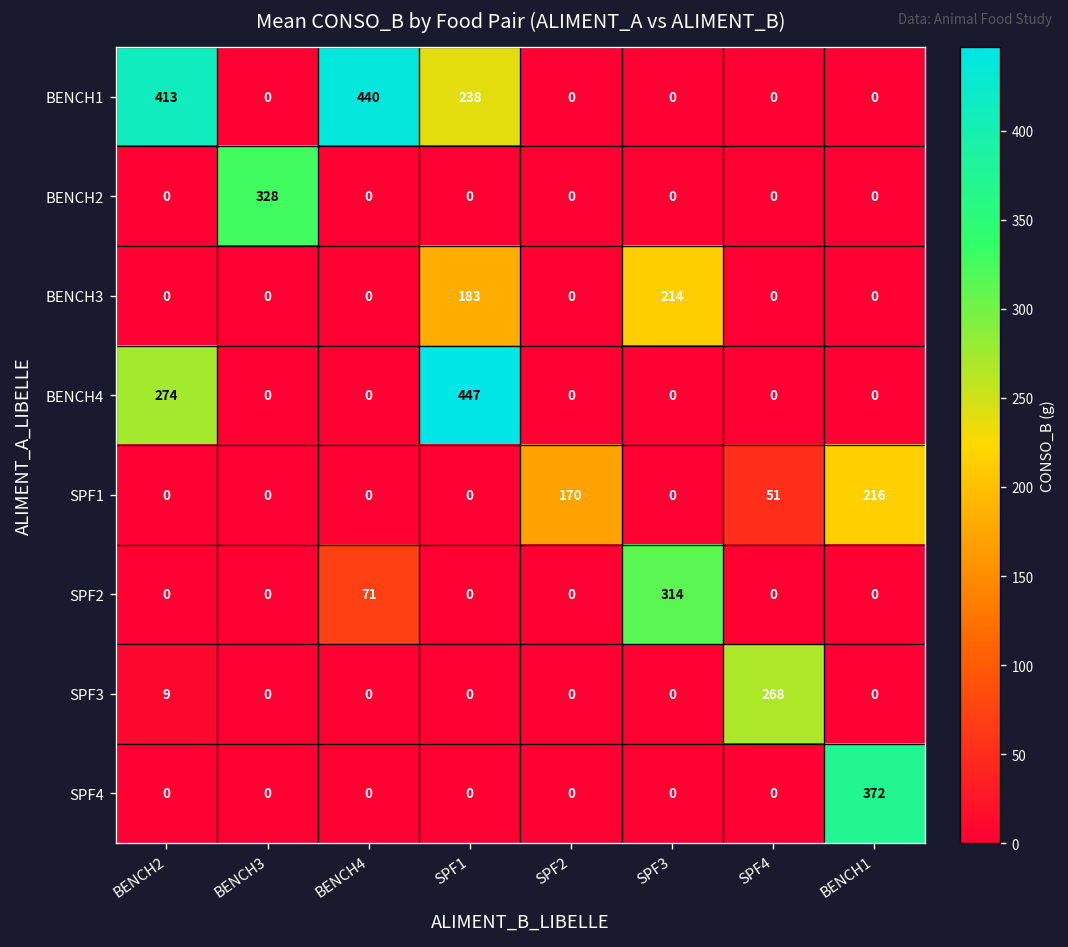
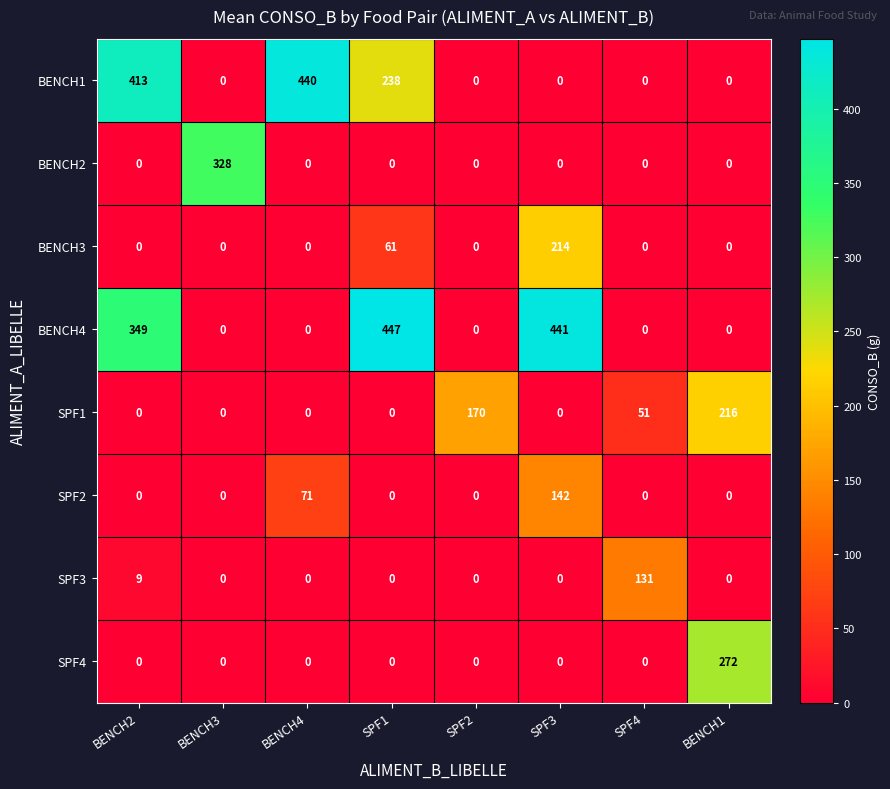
  {
    "BENCH1": {
      "BENCH2": 413,
      "BENCH3": 0,
      "BENCH4": 440,
      "SPF1": 238,
      "SPF2": 0,
      "SPF3": 0,
      "SPF4": 0,
      "BENCH1": 0
    },
    "BENCH2": {
      "BENCH2": 0,
      "BENCH3": 328,
      "BENCH4": 0,
      "SPF1": 0,
      "SPF2": 0,
      "SPF3": 0,
      "SPF4": 0,
      "BENCH1": 0
    },
    "BENCH3": {
      "BENCH2": 0,
      "BENCH3": 0,
      "BENCH4": 0,
-     "SPF1": 183,
+     "SPF1": 61,
      "SPF2": 0,
      "SPF3": 214,
      "SPF4": 0,
      "BENCH1": 0
    },
    "BENCH4": {
-     "BENCH2": 274,
+     "BENCH2": 349,
      "BENCH3": 0,
      "BENCH4": 0,
      "SPF1": 447,
      "SPF2": 0,
-     "SPF3": 0,
+     "SPF3": 441,
      "SPF4": 0,
      "BENCH1": 0
    },
    "SPF1": {
      "BENCH2": 0,
      "BENCH3": 0,
      "BENCH4": 0,
      "SPF1": 0,
      "SPF2": 170,
      "SPF3": 0,
      "SPF4": 51,
      "BENCH1": 216
    },
    "SPF2": {
      "BENCH2": 0,
      "BENCH3": 0,
      "BENCH4": 71,
      "SPF1": 0,
      "SPF2": 0,
-     "SPF3": 314,
+     "SPF3": 142,
      "SPF4": 0,
      "BENCH1": 0
    },
    "SPF3": {
      "BENCH2": 9,
      "BENCH3": 0,
      "BENCH4": 0,
      "SPF1": 0,
      "SPF2": 0,
      "SPF3": 0,
-     "SPF4": 268,
+     "SPF4": 131,
      "BENCH1": 0
    },
    "SPF4": {
      "BENCH2": 0,
      "BENCH3": 0,
      "BENCH4": 0,
      "SPF1": 0,
      "SPF2": 0,
      "SPF3": 0,
      "SPF4": 0,
-     "BENCH1": 372
+     "BENCH1": 272
    }
  }
